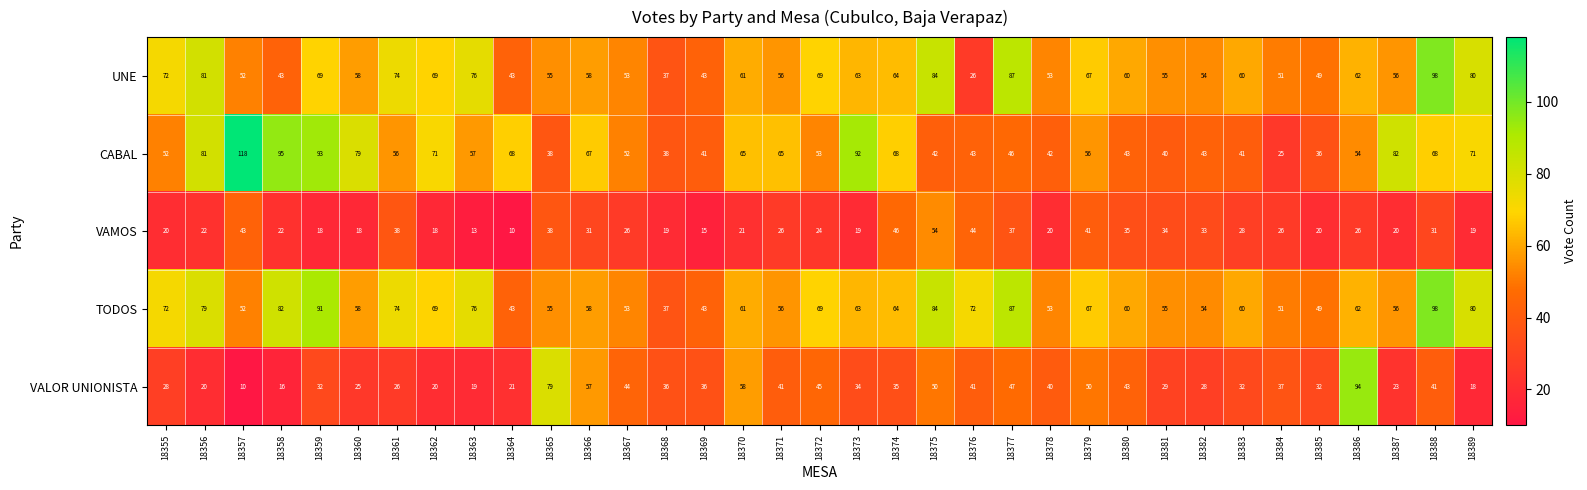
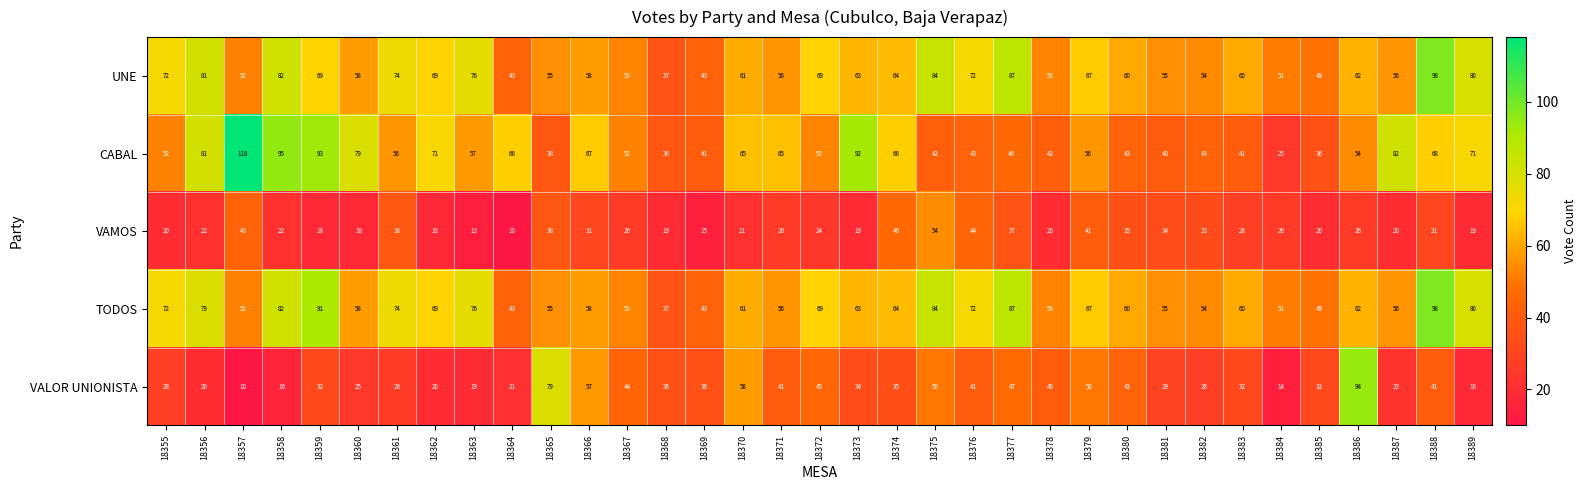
  {
    "UNE": {
      "18355": 72,
      "18356": 81,
      "18357": 52,
-     "18358": 43,
+     "18358": 82,
      "18359": 69,
      "18360": 58,
      "18361": 74,
      "18362": 69,
      "18363": 76,
      "18364": 43,
      "18365": 55,
      "18366": 58,
      "18367": 53,
      "18368": 37,
      "18369": 43,
      "18370": 61,
      "18371": 56,
      "18372": 69,
      "18373": 63,
      "18374": 64,
      "18375": 84,
-     "18376": 26,
+     "18376": 72,
      "18377": 87,
      "18378": 53,
      "18379": 67,
      "18380": 60,
      "18381": 55,
      "18382": 54,
      "18383": 60,
      "18384": 51,
      "18385": 49,
      "18386": 62,
      "18387": 56,
      "18388": 98,
      "18389": 80
    },
    "CABAL": {
      "18355": 52,
      "18356": 81,
      "18357": 118,
      "18358": 95,
      "18359": 93,
      "18360": 79,
      "18361": 56,
      "18362": 71,
      "18363": 57,
      "18364": 68,
      "18365": 38,
      "18366": 67,
      "18367": 52,
      "18368": 38,
      "18369": 41,
      "18370": 65,
      "18371": 65,
      "18372": 53,
      "18373": 92,
      "18374": 68,
      "18375": 42,
      "18376": 43,
      "18377": 46,
      "18378": 42,
      "18379": 56,
      "18380": 43,
      "18381": 40,
      "18382": 43,
      "18383": 41,
      "18384": 25,
      "18385": 36,
      "18386": 54,
      "18387": 82,
      "18388": 68,
      "18389": 71
    },
    "VAMOS": {
      "18355": 20,
      "18356": 22,
      "18357": 43,
      "18358": 22,
      "18359": 18,
      "18360": 18,
      "18361": 38,
      "18362": 18,
      "18363": 13,
      "18364": 10,
      "18365": 38,
      "18366": 31,
      "18367": 26,
      "18368": 19,
      "18369": 15,
      "18370": 21,
      "18371": 26,
      "18372": 24,
      "18373": 19,
      "18374": 46,
      "18375": 54,
      "18376": 44,
      "18377": 37,
      "18378": 20,
      "18379": 41,
      "18380": 35,
      "18381": 34,
      "18382": 33,
      "18383": 28,
      "18384": 26,
      "18385": 20,
      "18386": 26,
      "18387": 20,
      "18388": 31,
      "18389": 19
    },
    "TODOS": {
      "18355": 72,
      "18356": 79,
      "18357": 52,
      "18358": 82,
      "18359": 91,
      "18360": 58,
      "18361": 74,
      "18362": 69,
      "18363": 76,
      "18364": 43,
      "18365": 55,
      "18366": 58,
      "18367": 53,
      "18368": 37,
      "18369": 43,
      "18370": 61,
      "18371": 56,
      "18372": 69,
      "18373": 63,
      "18374": 64,
      "18375": 84,
      "18376": 72,
      "18377": 87,
      "18378": 53,
      "18379": 67,
      "18380": 60,
      "18381": 55,
      "18382": 54,
      "18383": 60,
      "18384": 51,
      "18385": 49,
      "18386": 62,
      "18387": 56,
      "18388": 98,
      "18389": 80
    },
    "VALOR UNIONISTA": {
      "18355": 28,
      "18356": 20,
      "18357": 10,
      "18358": 16,
      "18359": 32,
      "18360": 25,
      "18361": 26,
      "18362": 20,
      "18363": 19,
      "18364": 21,
      "18365": 79,
      "18366": 57,
      "18367": 44,
      "18368": 36,
      "18369": 36,
      "18370": 58,
      "18371": 41,
      "18372": 45,
      "18373": 34,
      "18374": 35,
      "18375": 50,
      "18376": 41,
      "18377": 47,
      "18378": 40,
      "18379": 50,
      "18380": 43,
      "18381": 29,
      "18382": 28,
      "18383": 32,
-     "18384": 37,
+     "18384": 14,
      "18385": 32,
      "18386": 94,
      "18387": 23,
      "18388": 41,
      "18389": 18
    }
  }
